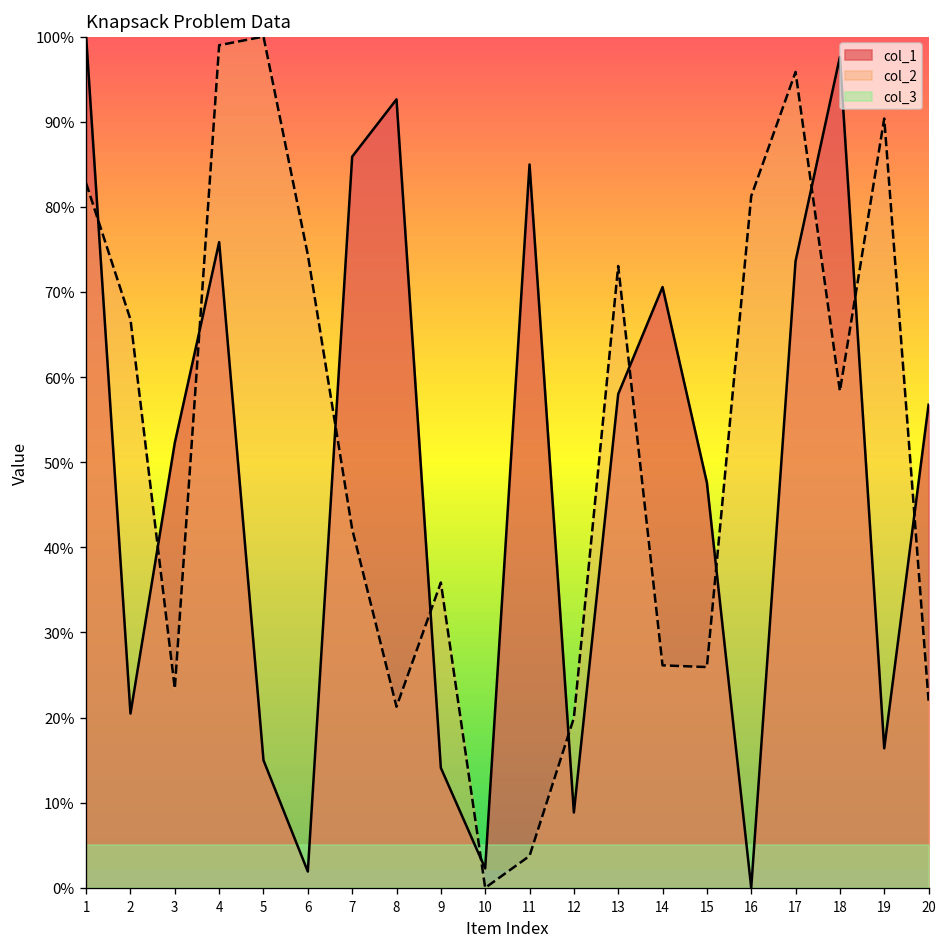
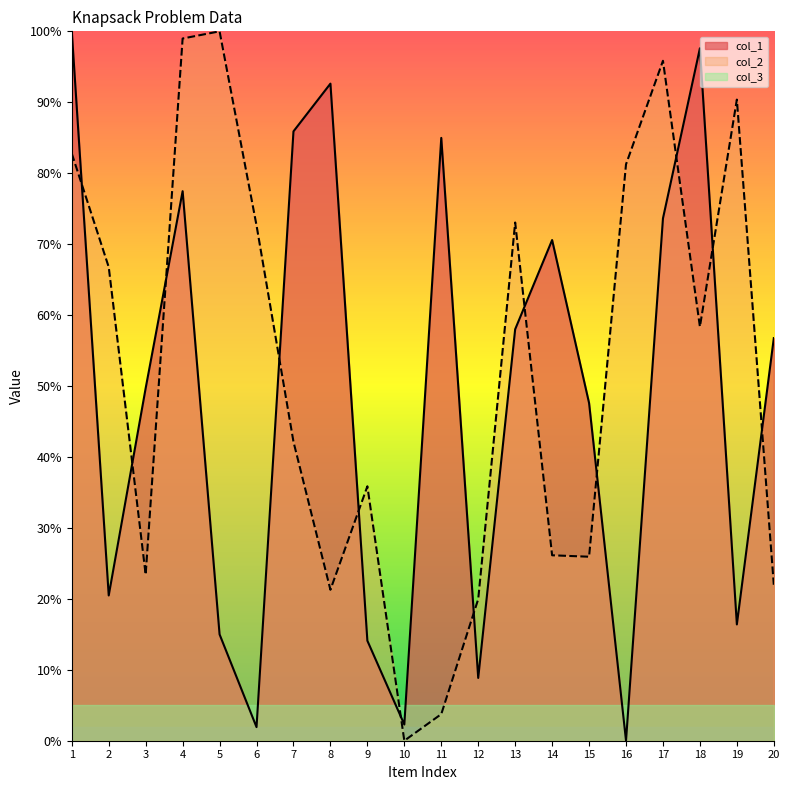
  {
    "col_1": {
      "1": "100%",
      "2": "20%",
-     "3": "52%",
-     "4": "76%",
+     "3": "50%",
+     "4": "77%",
      "5": "15%",
      "7": "86%",
      "8": "93%",
      "9": "14%",
      "10": "2%",
      "11": "85%",
      "12": "9%",
      "13": "58%",
      "14": "71%",
      "15": "48%",
      "17": "74%",
      "18": "98%",
      "19": "16%",
      "20": "57%"
    },
    "col_2": {
      "1": "83%",
      "2": "67%",
      "3": "23%",
      "4": "99%",
      "5": "100%",
-     "6": "74%",
+     "6": "73%",
      "7": "42%",
      "8": "21%",
      "9": "36%",
      "11": "4%",
      "12": "20%",
      "13": "73%",
      "14": "26%",
      "15": "26%",
      "16": "81%",
      "17": "96%",
      "18": "58%",
      "19": "90%",
      "20": "22%"
    },
    "col_3": {
      "1": "5%",
      "2": "5%",
      "3": "5%",
      "4": "5%",
      "5": "5%",
      "6": "5%",
      "7": "5%",
      "8": "5%",
      "9": "5%",
      "10": "5%",
      "11": "5%",
      "12": "5%",
      "13": "5%",
      "14": "5%",
      "15": "5%",
      "16": "5%",
      "17": "5%",
      "18": "5%",
      "19": "5%",
      "20": "5%"
    }
  }
